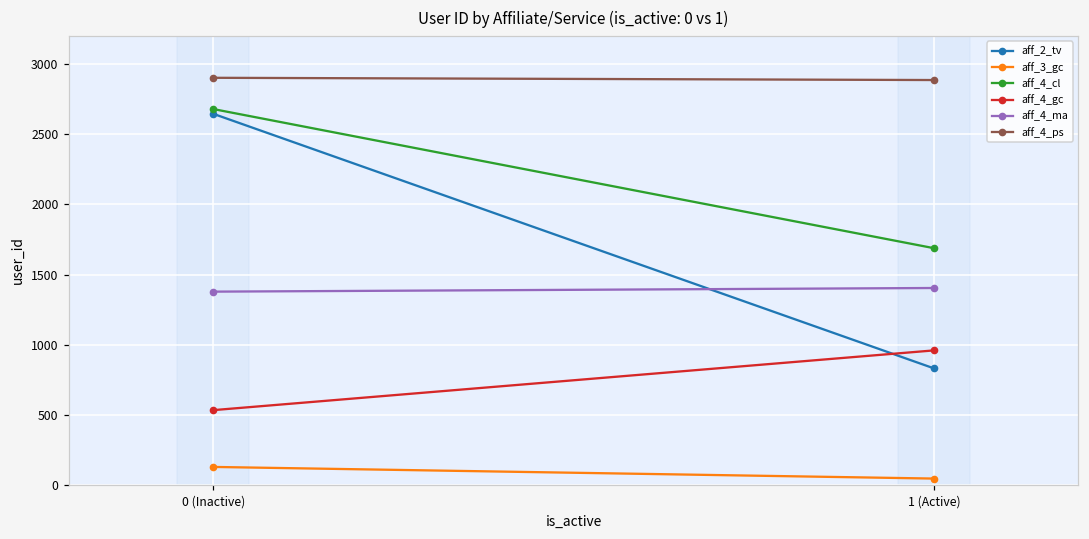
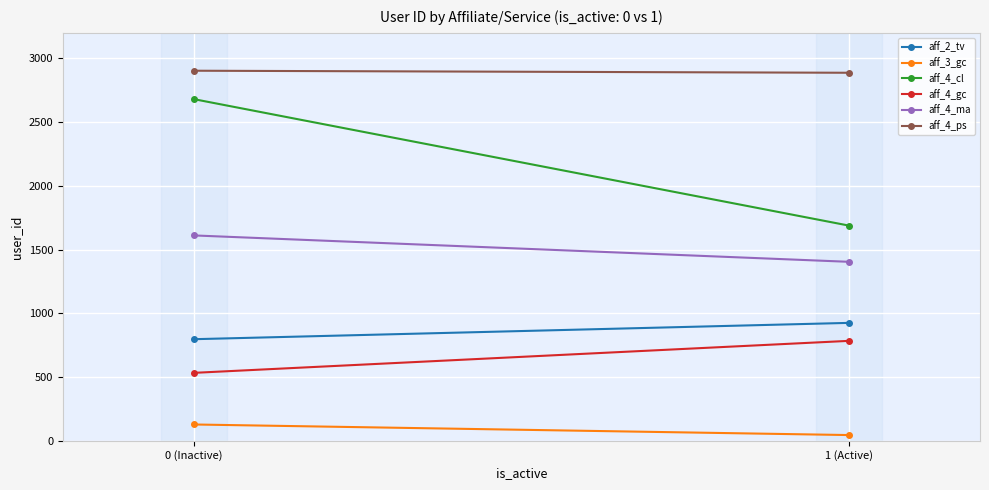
  {
    "aff_2_tv": {
-     "0 (Inactive)": 2650,
-     "1 (Active)": 830
+     "0 (Inactive)": 800,
+     "1 (Active)": 930
    },
    "aff_3_gc": {
      "0 (Inactive)": 130,
      "1 (Active)": 50
    },
    "aff_4_cl": {
      "0 (Inactive)": 2680,
      "1 (Active)": 1690
    },
    "aff_4_gc": {
      "0 (Inactive)": 530,
-     "1 (Active)": 960
+     "1 (Active)": 780
    },
    "aff_4_ma": {
-     "0 (Inactive)": 1380,
+     "0 (Inactive)": 1610,
      "1 (Active)": 1400
    },
    "aff_4_ps": {
      "0 (Inactive)": 2900,
      "1 (Active)": 2890
    }
  }
